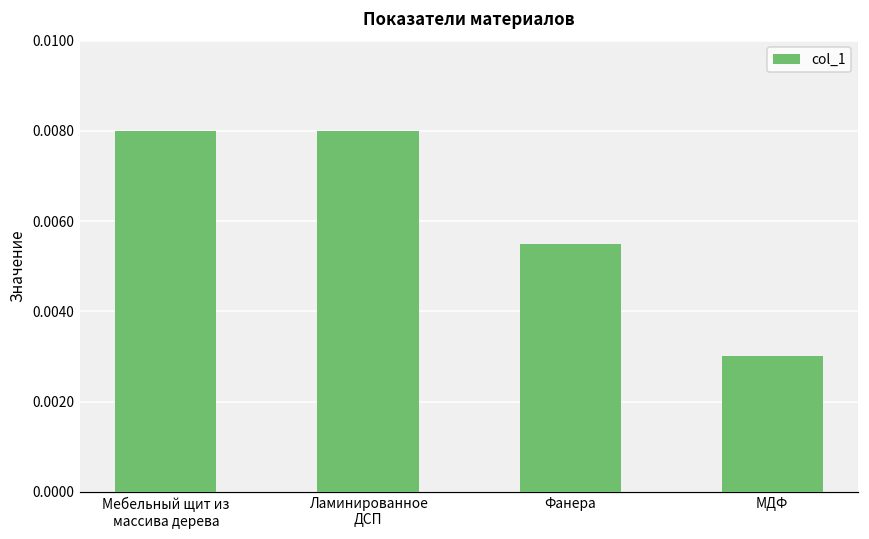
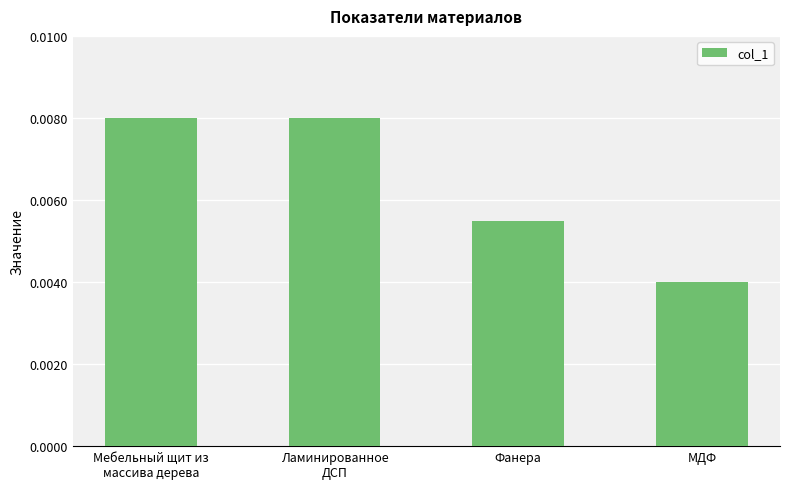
  {
    "Мебельный щит из массива дерева": 0.008,
    "Ламинированное ДСП": 0.008,
    "Фанера": 0.0055,
-   "МДФ": 0.003
+   "МДФ": 0.004
  }
